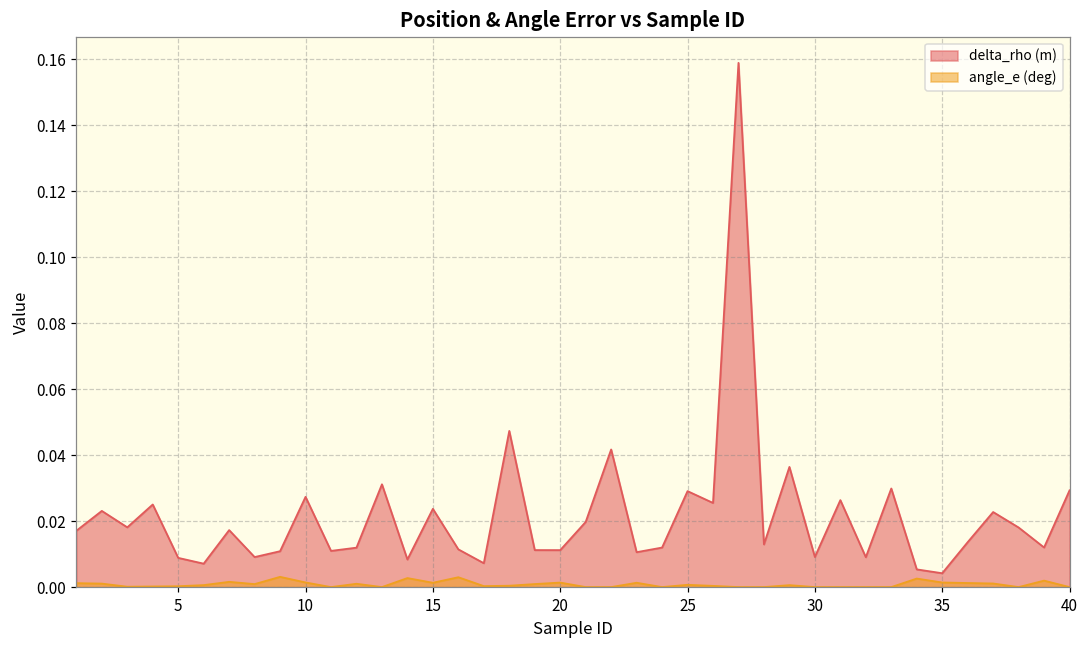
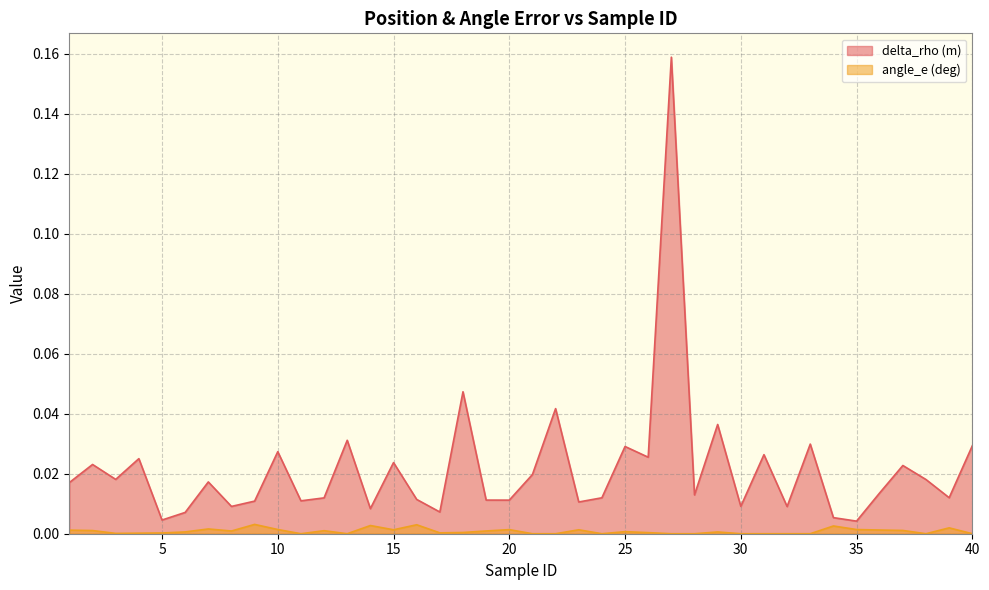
  {
    "delta_rho (m)": {
-     "5": 0.009,
+     "5": 0.005,
      "10": 0.027,
      "15": 0.024,
      "20": 0.011,
      "25": 0.029,
      "30": 0.009,
      "35": 0.004,
      "40": 0.029
    },
    "angle_e (deg)": {
      "5": 0.000,
      "10": 0.001,
      "15": 0.001,
      "20": 0.001,
      "25": 0.001,
      "30": 0.000,
      "35": 0.001,
      "40": 0.000
    }
  }
